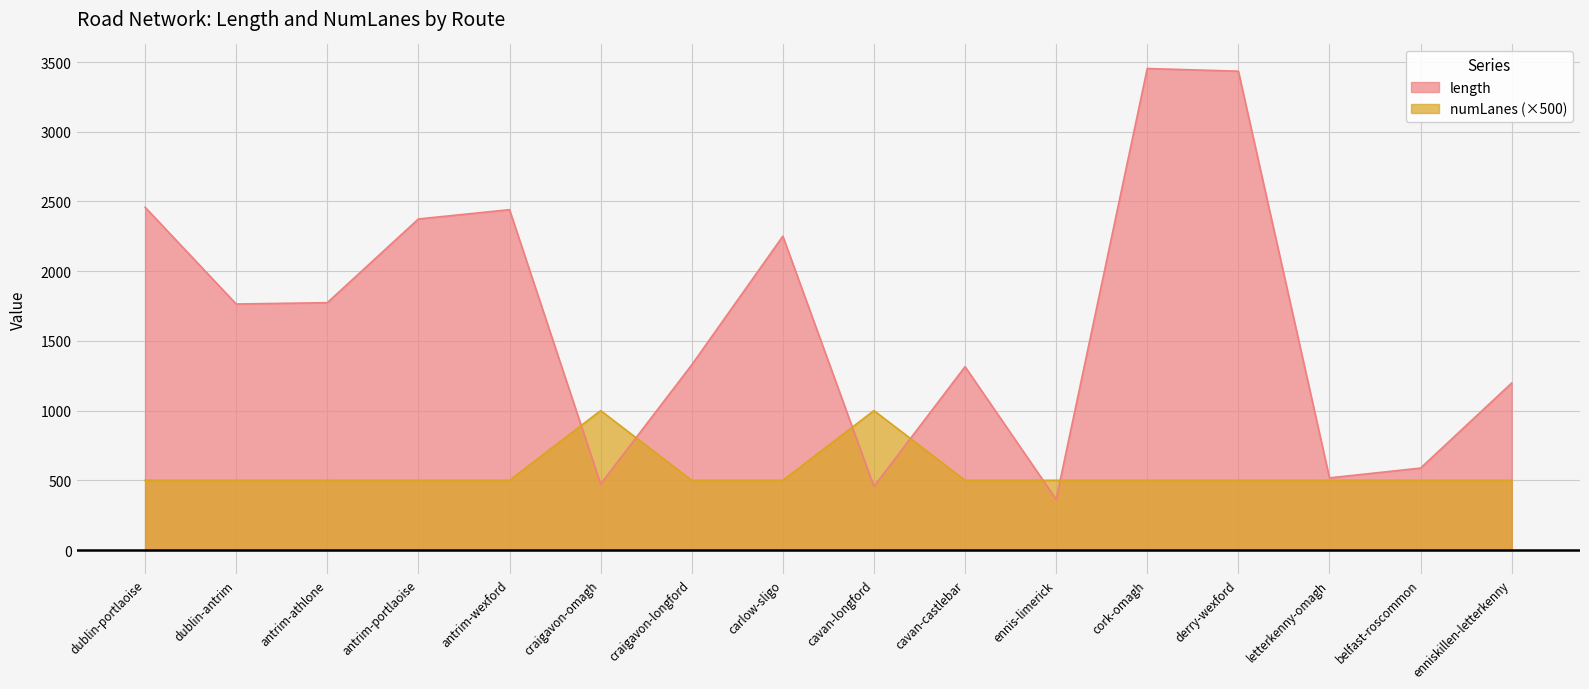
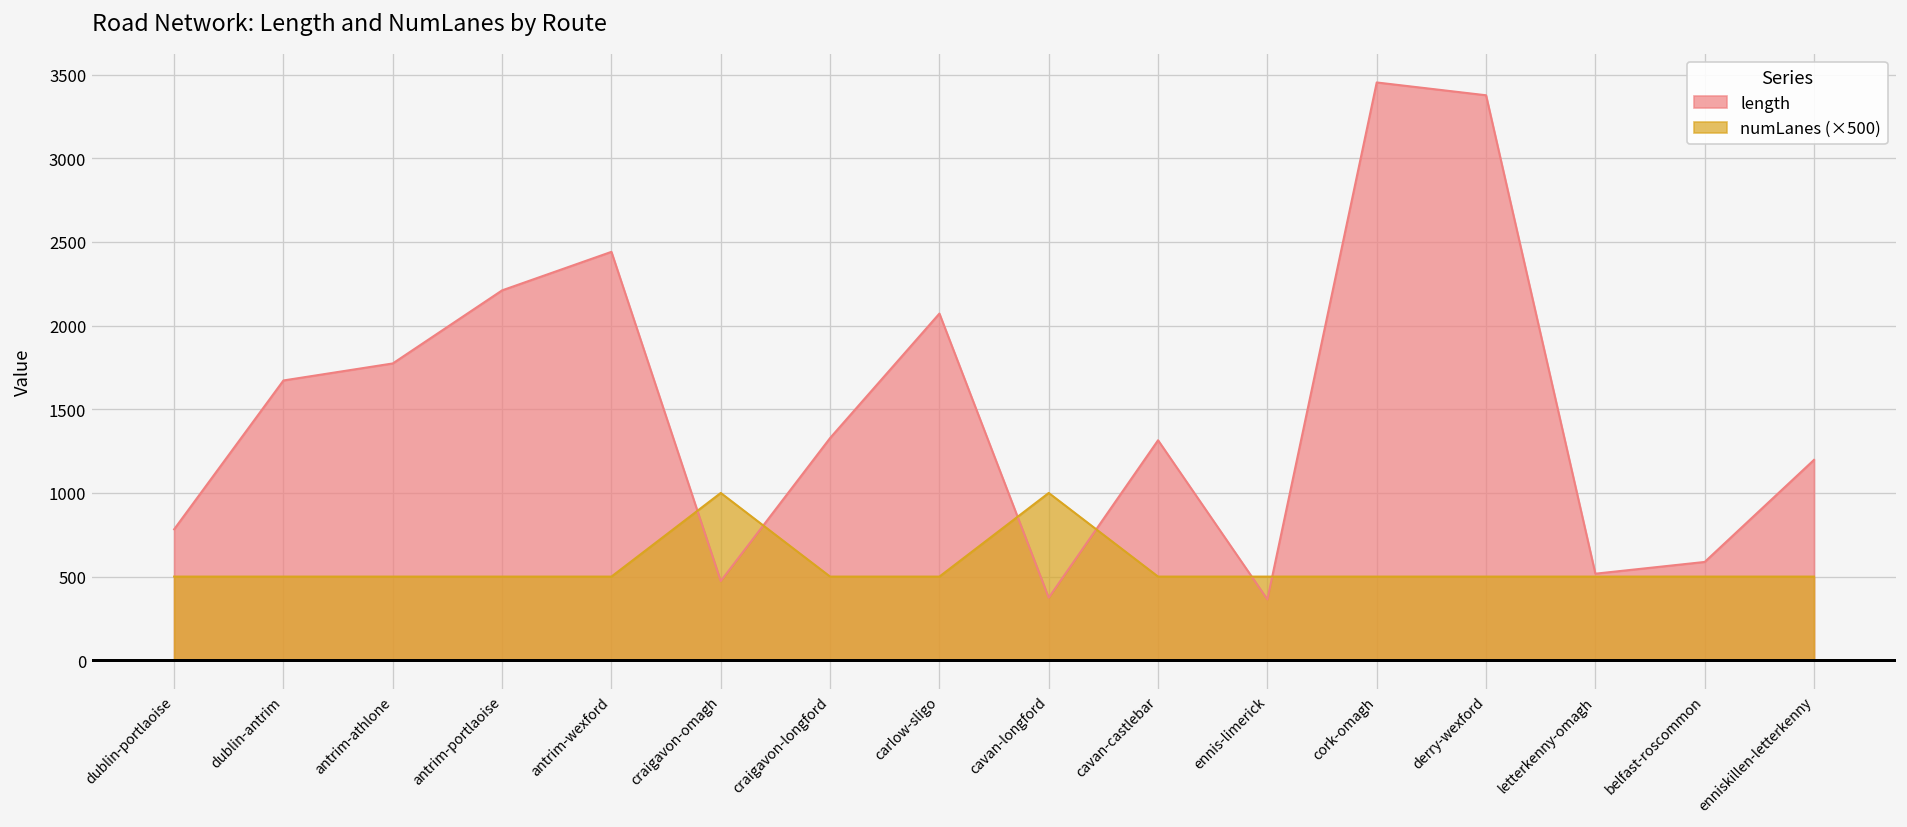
  {
    "length": {
-     "dublin-portlaoise": 2460,
-     "dublin-antrim": 1760,
+     "dublin-portlaoise": 780,
+     "dublin-antrim": 1670,
      "antrim-athlone": 1770,
-     "antrim-portlaoise": 2370,
+     "antrim-portlaoise": 2210,
      "antrim-wexford": 2440,
      "craigavon-omagh": 470,
      "craigavon-longford": 1330,
-     "carlow-sligo": 2250,
-     "cavan-longford": 460,
+     "carlow-sligo": 2070,
+     "cavan-longford": 370,
      "cavan-castlebar": 1310,
      "ennis-limerick": 360,
      "cork-omagh": 3450,
-     "derry-wexford": 3430,
+     "derry-wexford": 3380,
      "belfast-roscommon": 590,
      "enniskillen-letterkenny": 1200
    },
    "numLanes (×500)": {
      "dublin-portlaoise": 500,
      "dublin-antrim": 500,
      "antrim-athlone": 500,
      "antrim-portlaoise": 500,
      "antrim-wexford": 500,
      "craigavon-omagh": 1000,
      "craigavon-longford": 500,
      "carlow-sligo": 500,
      "cavan-longford": 1000,
      "cavan-castlebar": 500,
      "ennis-limerick": 500,
      "cork-omagh": 500,
      "derry-wexford": 500,
      "belfast-roscommon": 500,
      "enniskillen-letterkenny": 500
    }
  }
